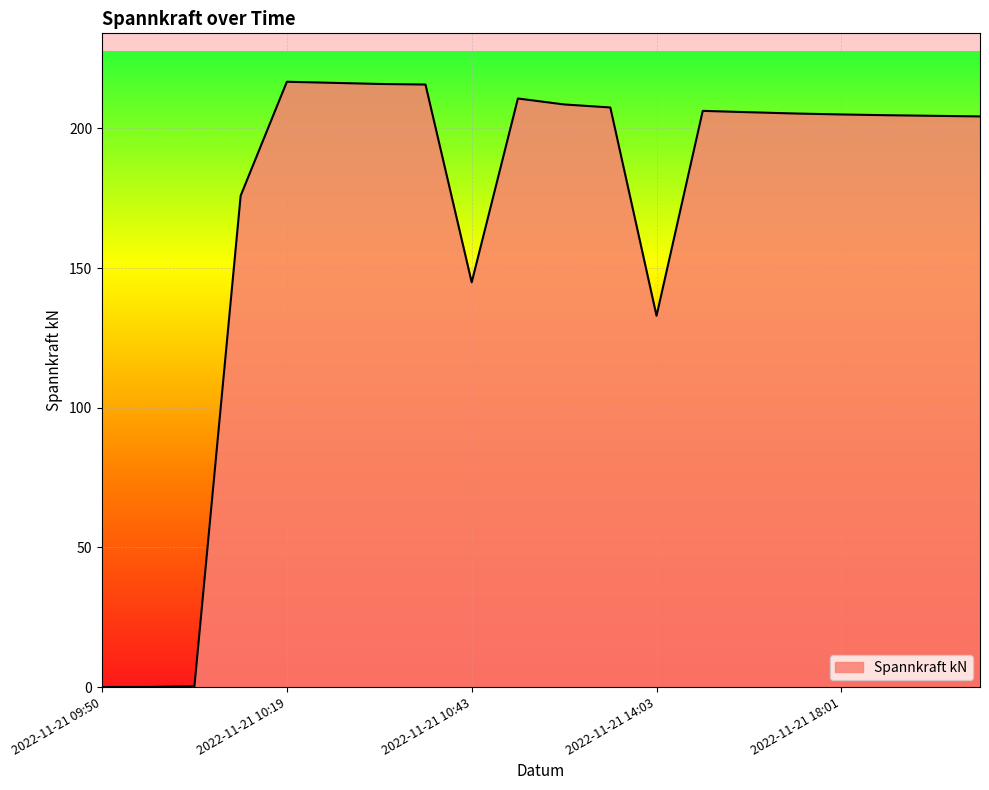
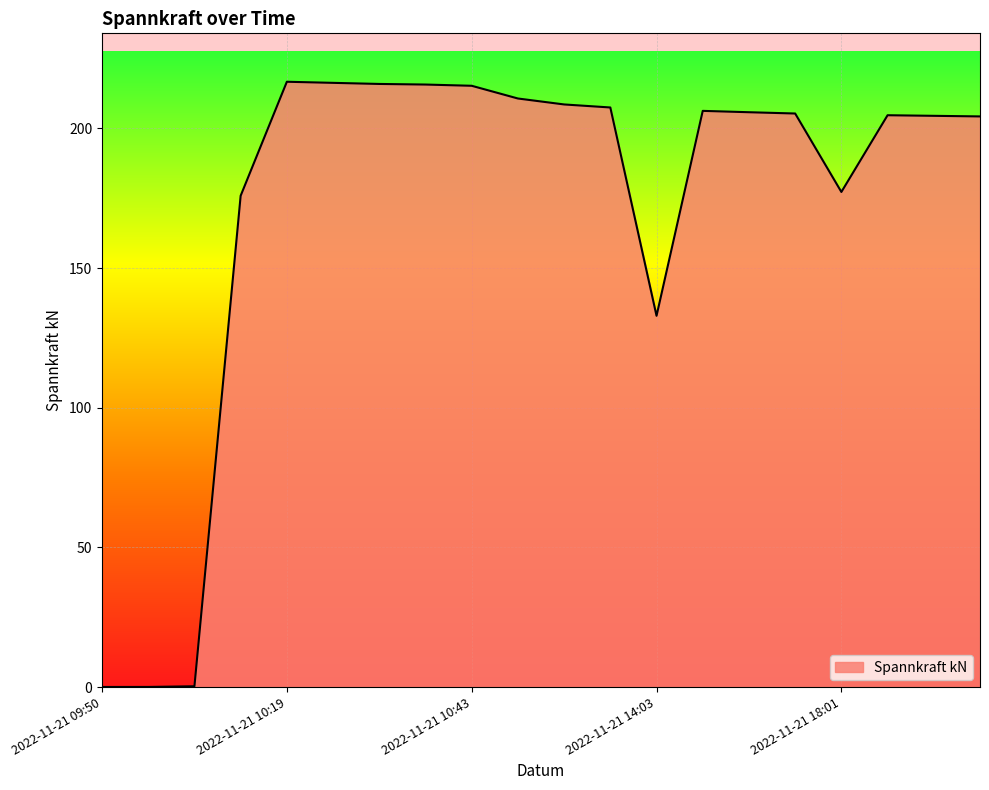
  {
    "2022-11-21 09:50": 0,
    "2022-11-21 10:19": 217,
-   "2022-11-21 10:43": 145,
+   "2022-11-21 10:43": 215,
    "2022-11-21 14:03": 133,
-   "2022-11-21 18:01": 205
+   "2022-11-21 18:01": 177
  }
